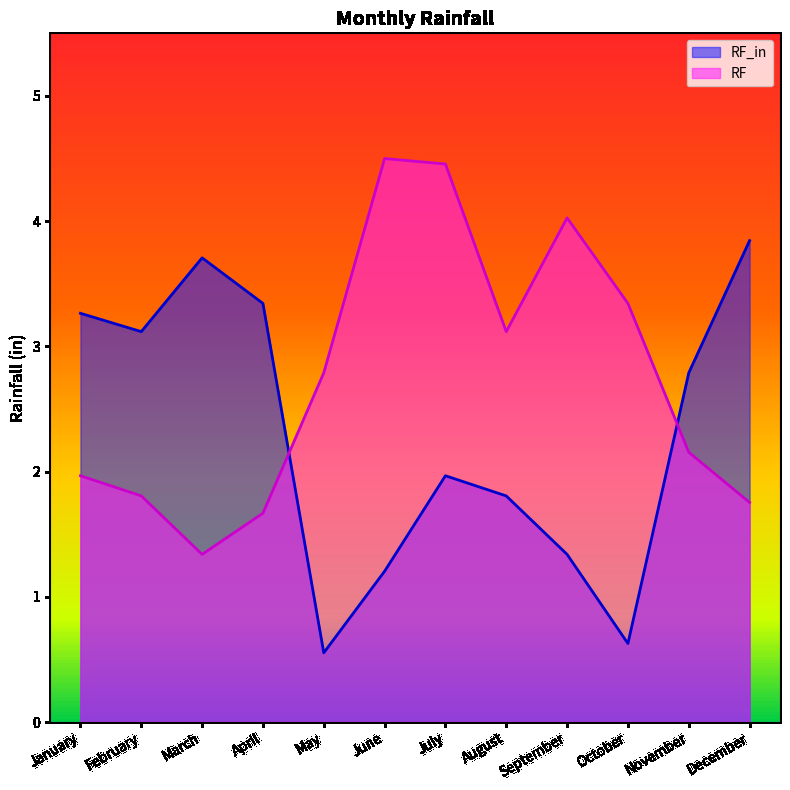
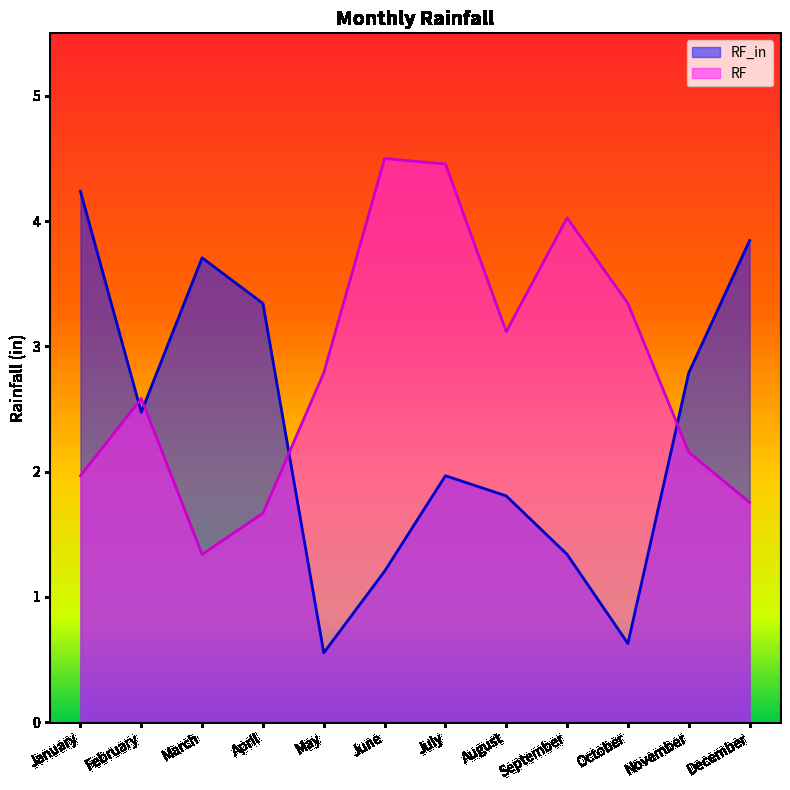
  {
    "RF_in": {
-     "January": 3.26,
-     "February": 3.12,
+     "January": 4.24,
+     "February": 2.47,
      "March": 3.71,
      "April": 3.34,
      "May": 0.55,
      "June": 1.20,
      "July": 1.97,
      "August": 1.81,
      "September": 1.34,
      "October": 0.63,
      "November": 2.79,
      "December": 3.84
    },
    "RF": {
      "January": 1.97,
-     "February": 1.81,
+     "February": 2.58,
      "March": 1.34,
      "April": 1.67,
      "May": 2.79,
      "June": 4.50,
      "July": 4.46,
      "August": 3.12,
      "September": 4.03,
      "October": 3.34,
      "November": 2.15,
      "December": 1.75
    }
  }
